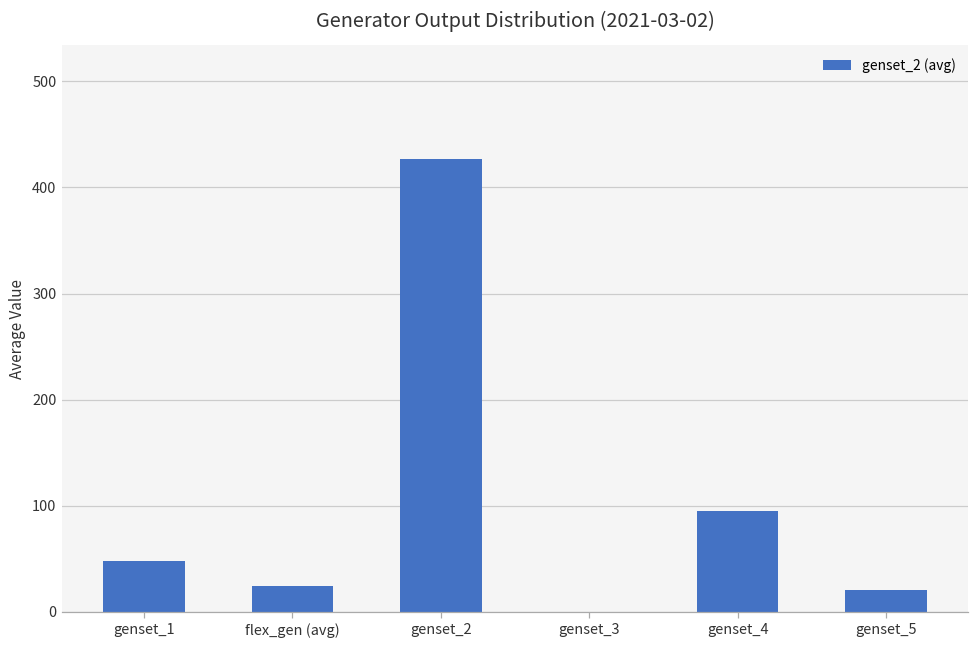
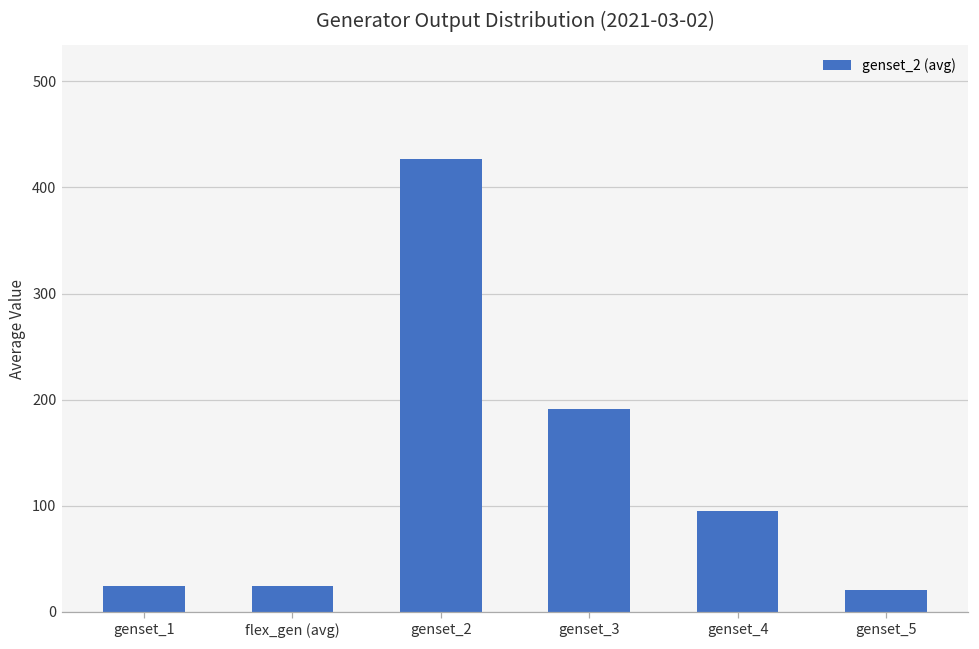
  {
-   "genset_1": 50,
+   "genset_1": 20,
    "flex_gen (avg)": 20,
    "genset_2": 430,
-   "genset_3": 0,
+   "genset_3": 190,
    "genset_4": 100,
    "genset_5": 20
  }
